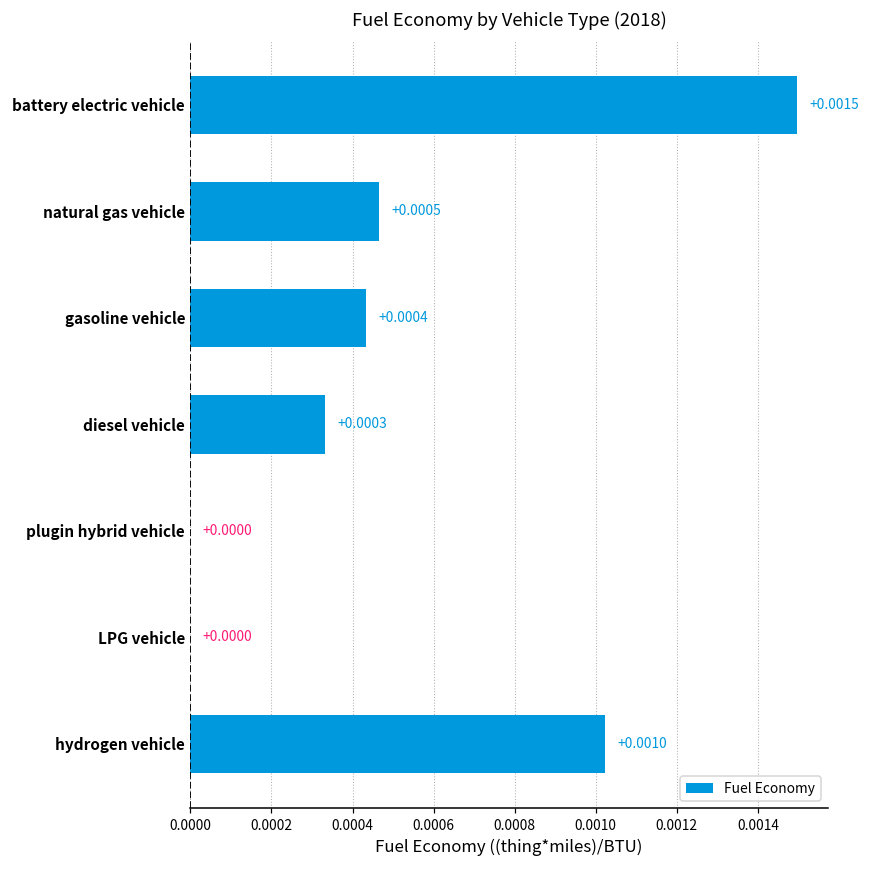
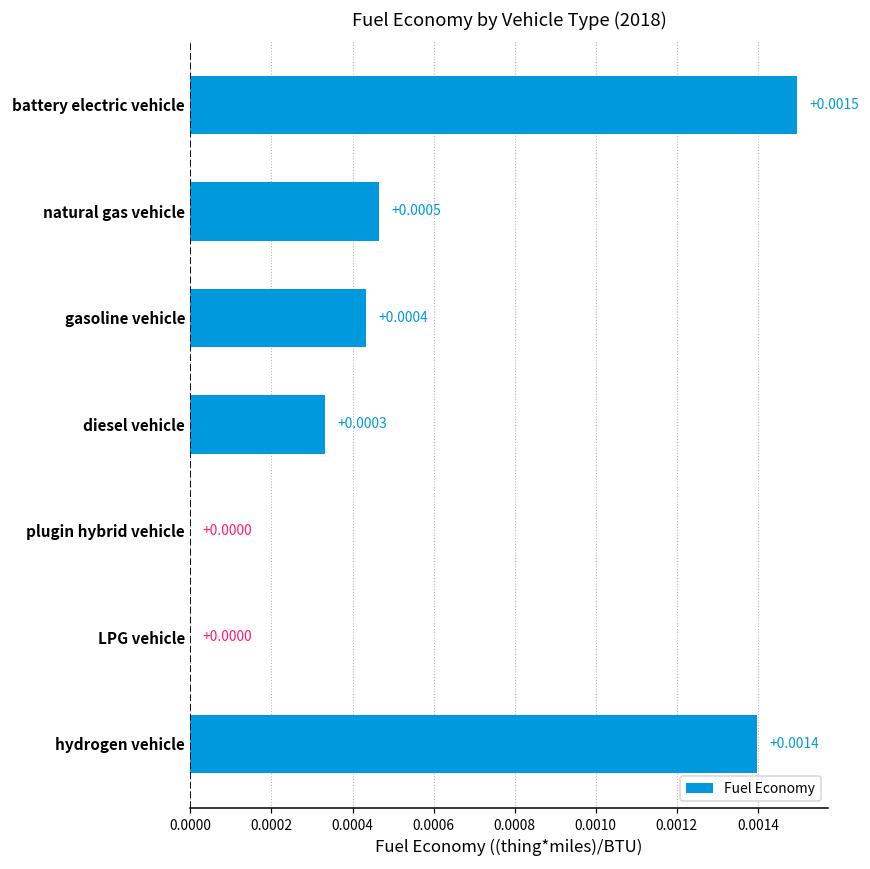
  {
    "battery electric vehicle": "+0.0015",
    "natural gas vehicle": "+0.0005",
    "gasoline vehicle": "+0.0004",
    "diesel vehicle": "+0.0003",
    "plugin hybrid vehicle": "+0.0000",
    "LPG vehicle": "+0.0000",
-   "hydrogen vehicle": "+0.0010"
+   "hydrogen vehicle": "+0.0014"
  }
